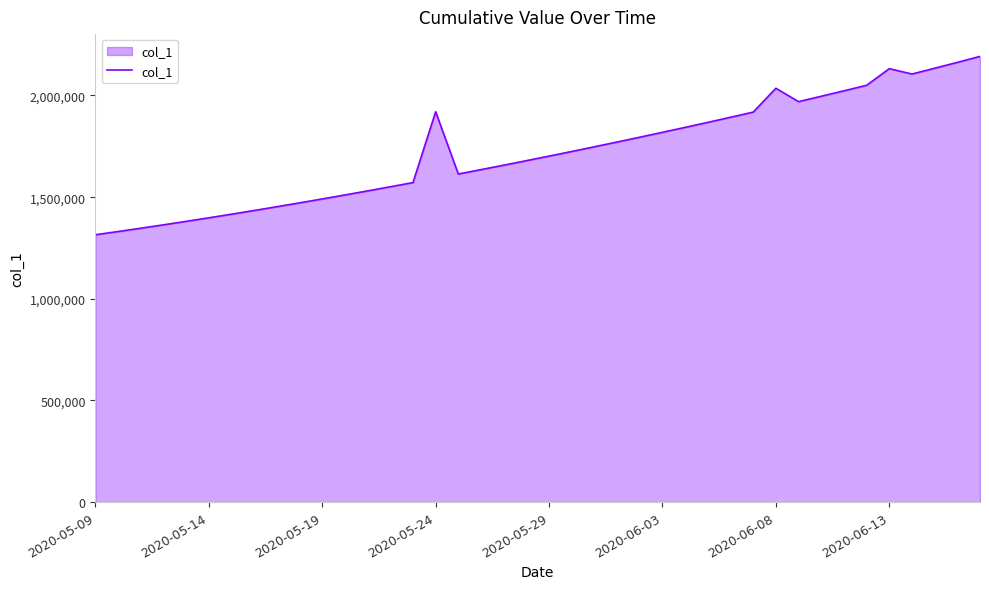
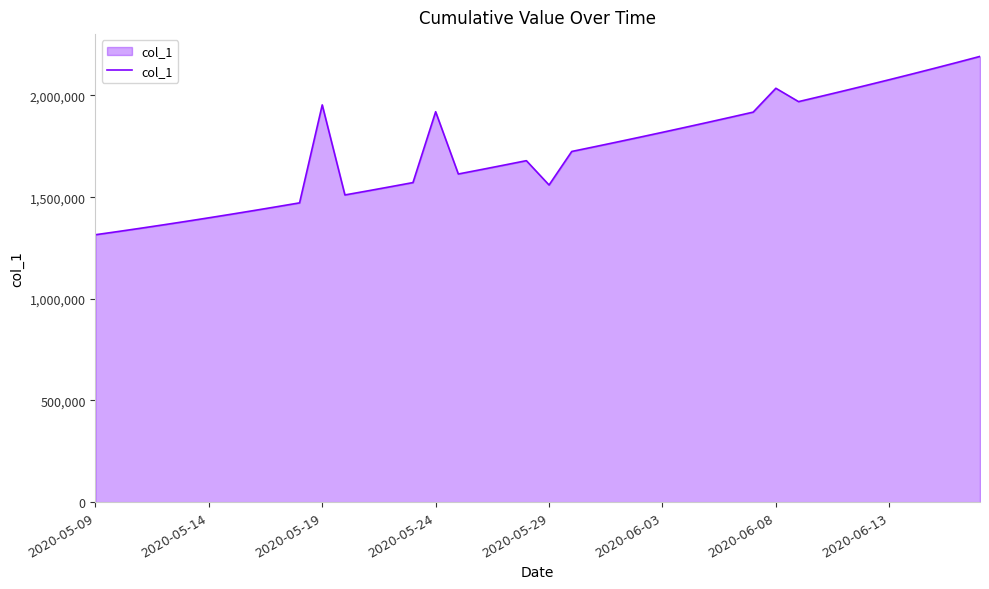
  {
    "2020-05-09": "1,320,000",
    "2020-05-14": "1,400,000",
-   "2020-05-19": "1,490,000",
+   "2020-05-19": "1,950,000",
    "2020-05-24": "1,920,000",
-   "2020-05-29": "1,700,000",
+   "2020-05-29": "1,560,000",
    "2020-06-03": "1,820,000",
    "2020-06-08": "2,040,000",
-   "2020-06-13": "2,130,000"
+   "2020-06-13": "2,080,000"
  }
